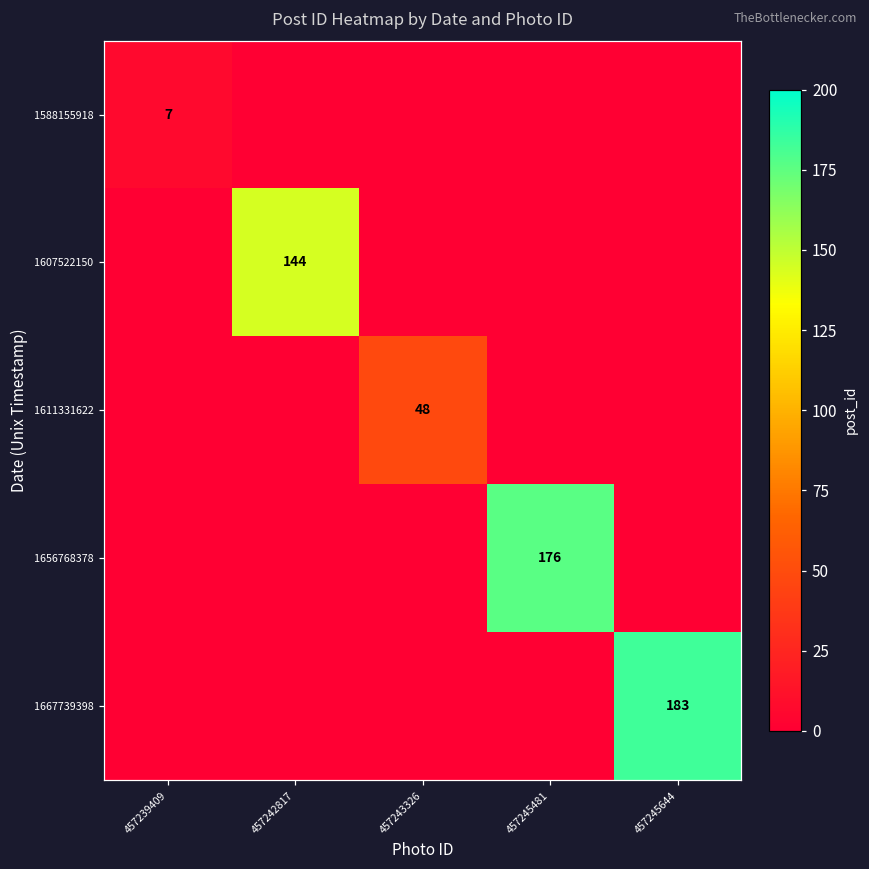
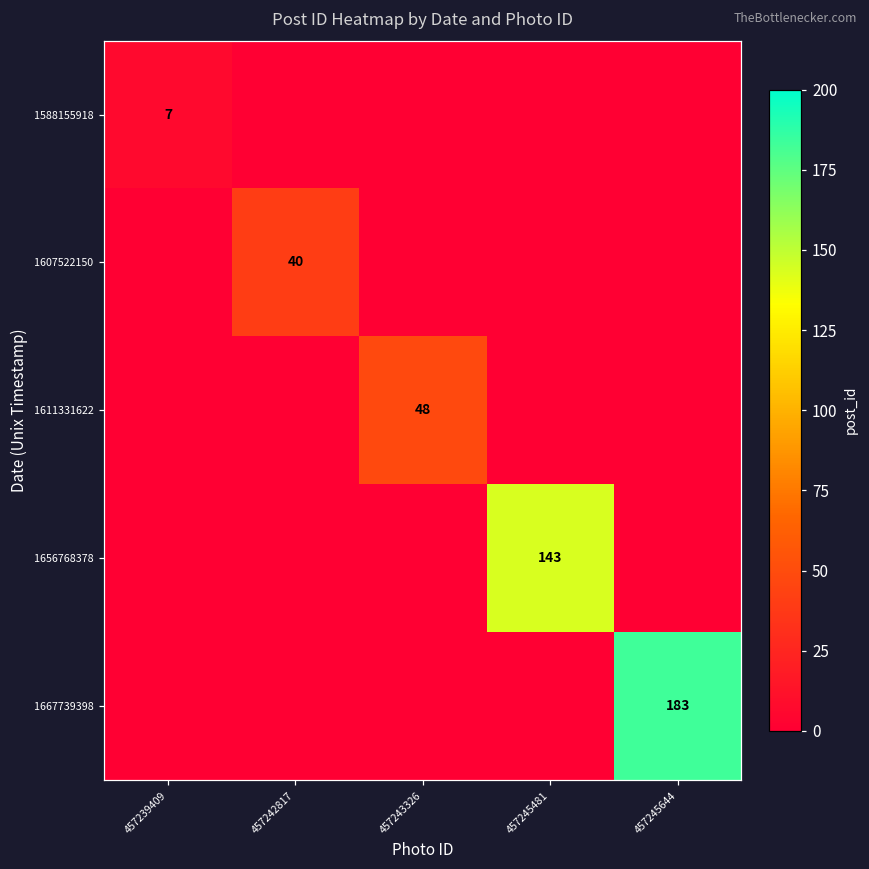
  {
    "1588155918": {
      "457239409": 7
    },
    "1607522150": {
-     "457242817": 144
+     "457242817": 40
    },
    "1611331622": {
      "457243326": 48
    },
    "1656768378": {
-     "457245481": 176
+     "457245481": 143
    },
    "1667739398": {
      "457245644": 183
    }
  }
